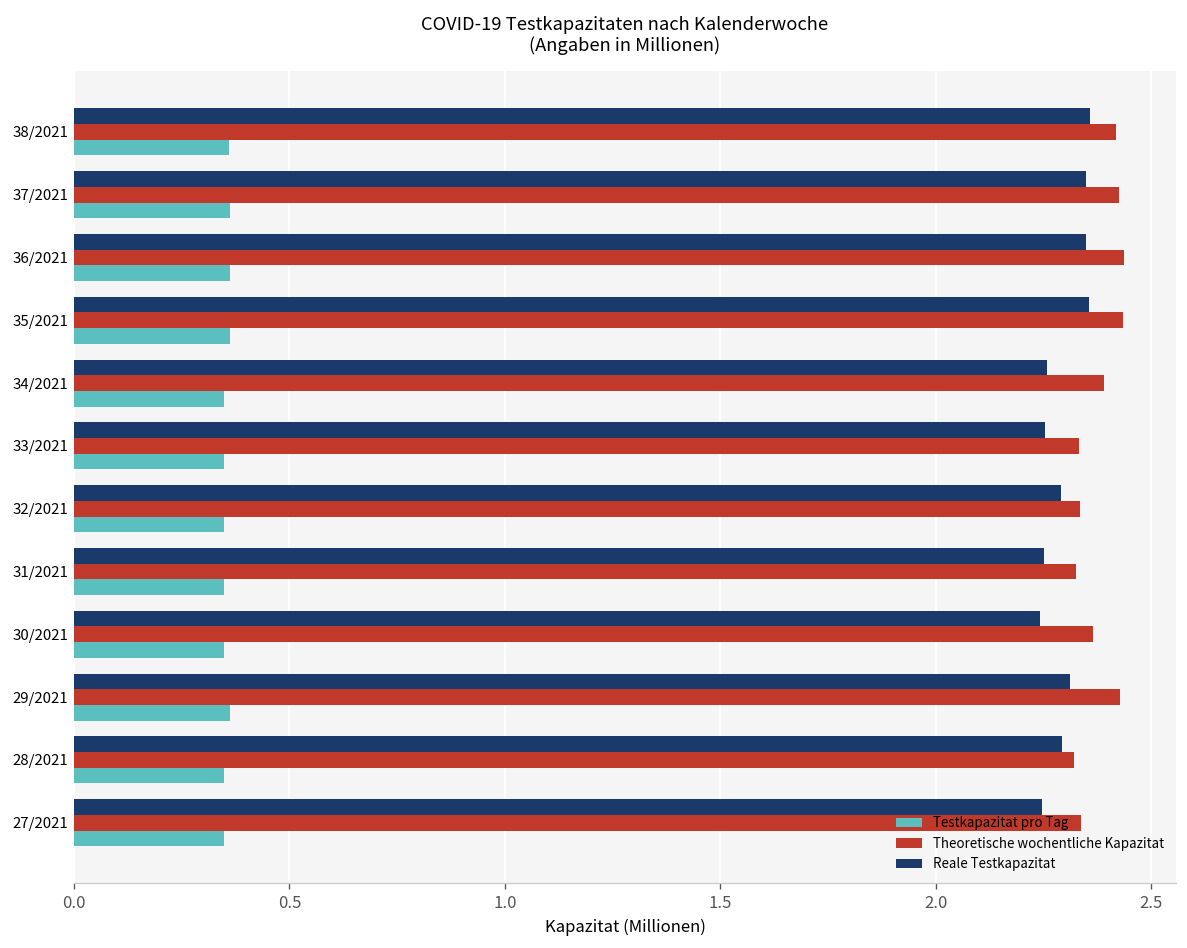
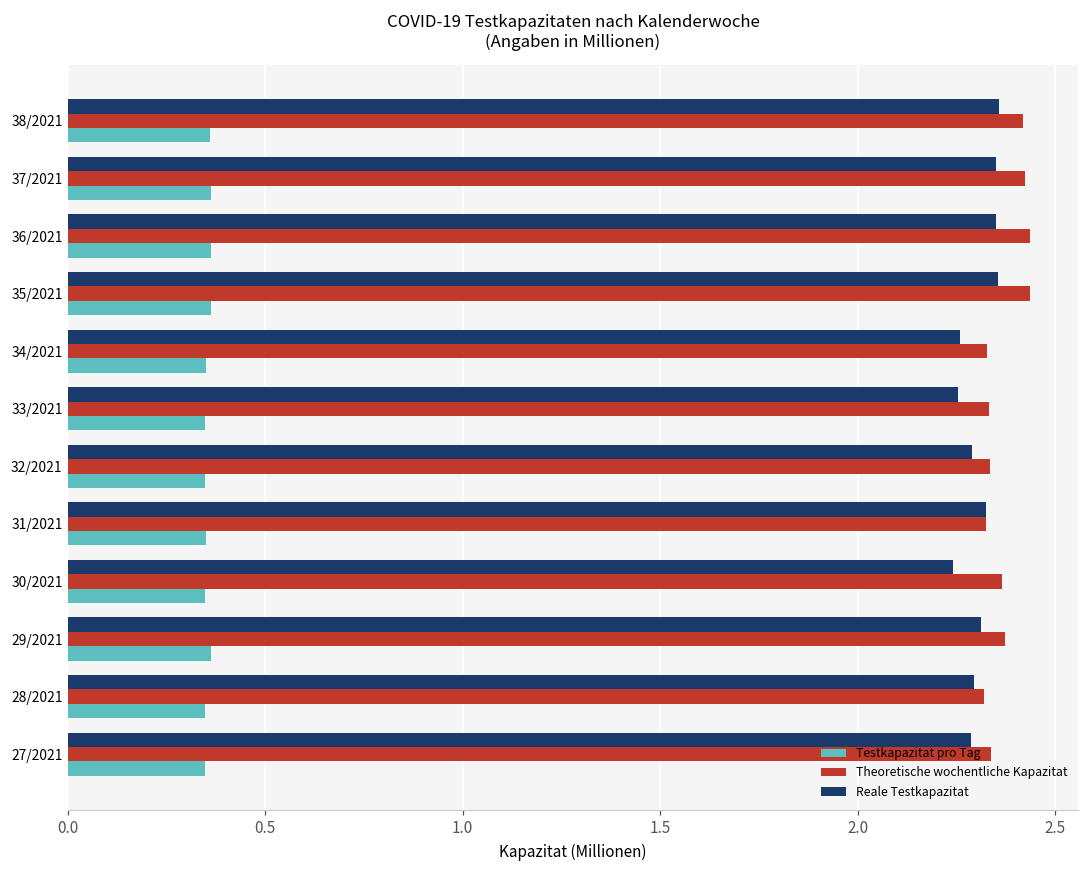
  {
    "Testkapazitat pro Tag": {
      "38/2021": 0.36,
      "37/2021": 0.36,
      "36/2021": 0.36,
      "35/2021": 0.36,
      "34/2021": 0.35,
      "33/2021": 0.35,
      "32/2021": 0.35,
      "31/2021": 0.35,
      "30/2021": 0.35,
      "29/2021": 0.36,
      "28/2021": 0.35,
      "27/2021": 0.35
    },
    "Theoretische wochentliche Kapazitat": {
      "38/2021": 2.42,
      "37/2021": 2.42,
      "36/2021": 2.44,
      "35/2021": 2.44,
-     "34/2021": 2.39,
+     "34/2021": 2.33,
      "33/2021": 2.33,
      "32/2021": 2.34,
      "31/2021": 2.33,
      "30/2021": 2.37,
-     "29/2021": 2.43,
+     "29/2021": 2.37,
      "28/2021": 2.32,
      "27/2021": 2.34
    },
    "Reale Testkapazitat": {
      "38/2021": 2.36,
      "37/2021": 2.35,
      "36/2021": 2.35,
      "35/2021": 2.36,
      "34/2021": 2.26,
      "33/2021": 2.25,
      "32/2021": 2.29,
-     "31/2021": 2.25,
+     "31/2021": 2.33,
      "30/2021": 2.24,
      "29/2021": 2.31,
      "28/2021": 2.29,
-     "27/2021": 2.25
+     "27/2021": 2.29
    }
  }
